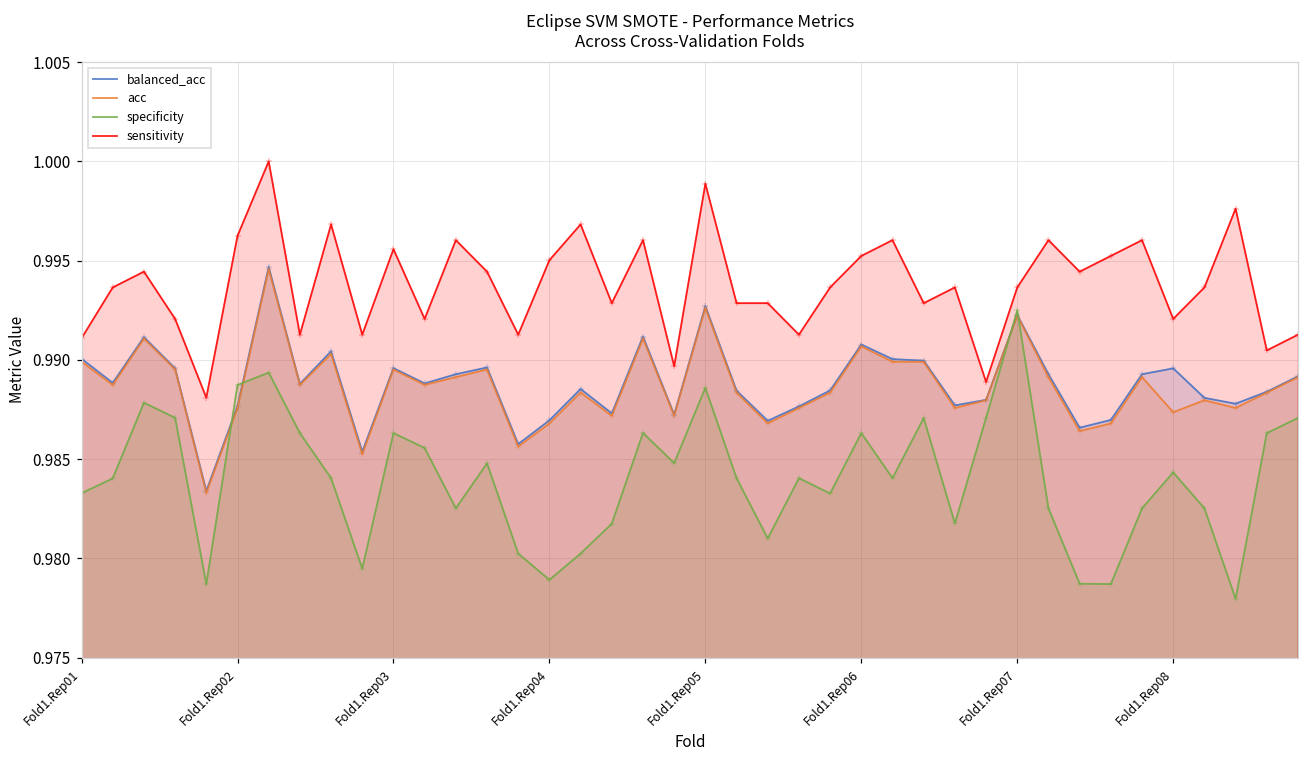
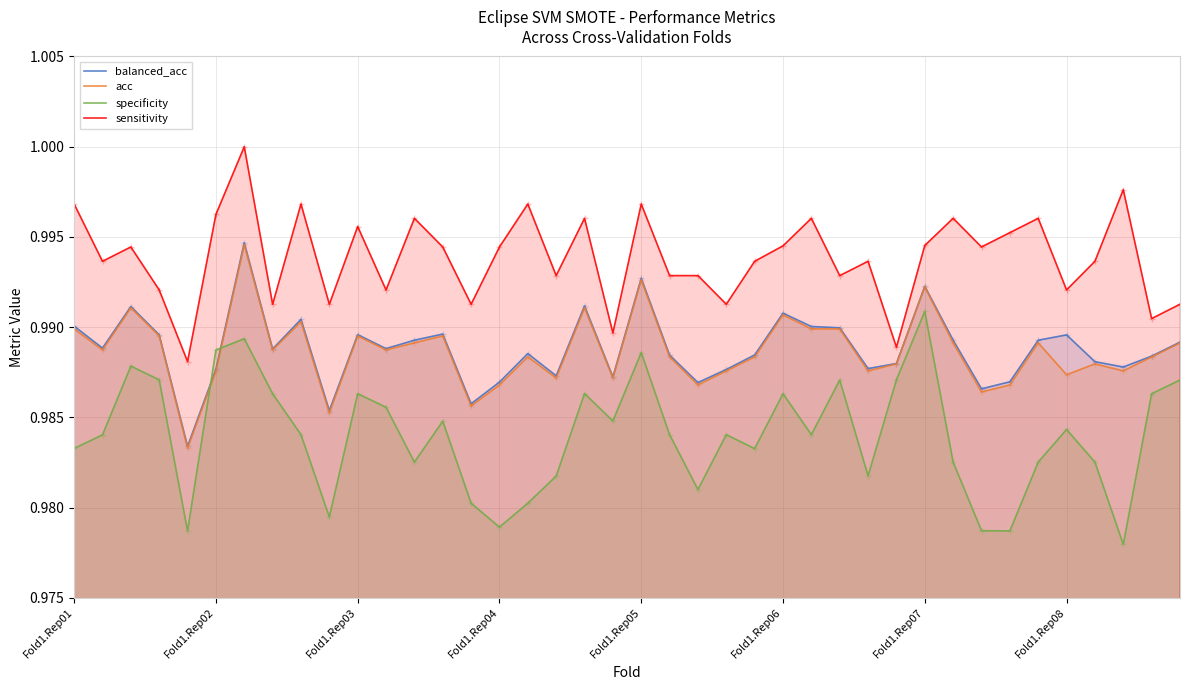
  {
    "balanced_acc": {
      "Fold1.Rep01": 0.9901,
      "Fold1.Rep04": 0.9870,
      "Fold1.Rep08": 0.9896
    },
    "acc": {
      "Fold1.Rep01": 0.9899,
      "Fold1.Rep04": 0.9868,
      "Fold1.Rep08": 0.9874
    },
    "specificity": {
      "Fold1.Rep01": 0.9833,
      "Fold1.Rep02": 0.9887,
      "Fold1.Rep03": 0.9863,
      "Fold1.Rep04": 0.9789,
      "Fold1.Rep05": 0.9886,
      "Fold1.Rep06": 0.9863,
-     "Fold1.Rep07": 0.9925,
+     "Fold1.Rep07": 0.9909,
      "Fold1.Rep08": 0.9843
    },
    "sensitivity": {
-     "Fold1.Rep01": 0.9911,
+     "Fold1.Rep01": 0.9968,
      "Fold1.Rep02": 0.9962,
      "Fold1.Rep03": 0.9956,
-     "Fold1.Rep04": 0.9950,
-     "Fold1.Rep05": 0.9989,
-     "Fold1.Rep06": 0.9952,
-     "Fold1.Rep07": 0.9937,
+     "Fold1.Rep04": 0.9944,
+     "Fold1.Rep05": 0.9968,
+     "Fold1.Rep06": 0.9945,
+     "Fold1.Rep07": 0.9945,
      "Fold1.Rep08": 0.9921
    }
  }
